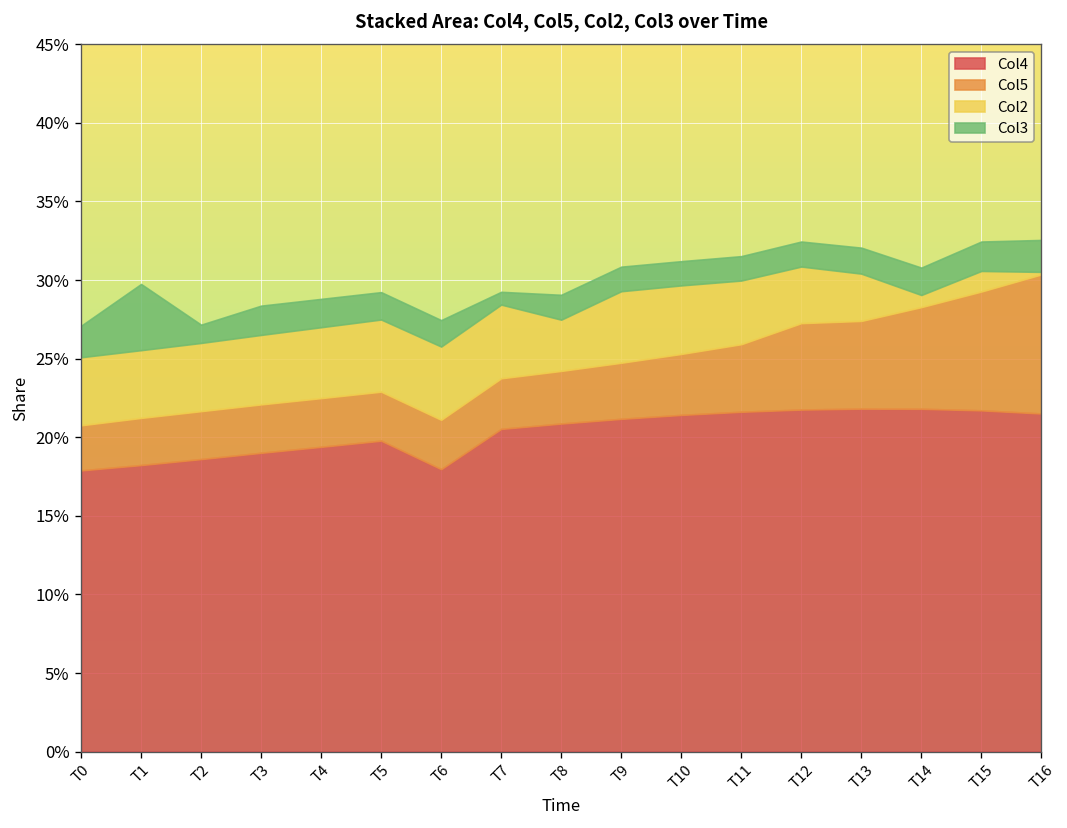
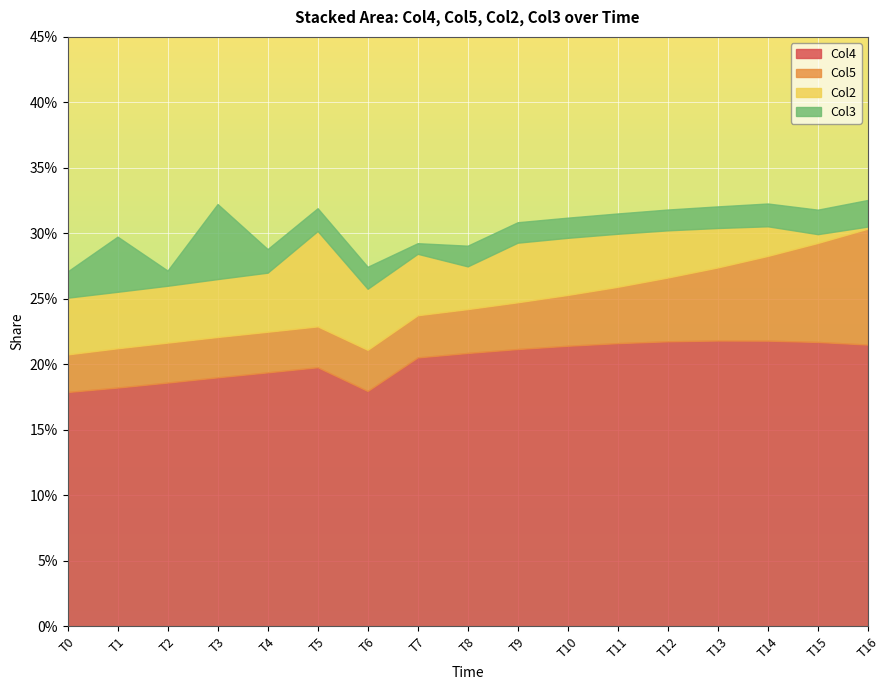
  {
    "Col4": {
      "T0": "17.9%",
      "T1": "18.2%",
      "T2": "18.6%",
      "T3": "19.0%",
      "T4": "19.4%",
      "T5": "19.8%",
      "T6": "18.0%",
      "T7": "20.5%",
      "T8": "20.9%",
      "T9": "21.2%",
      "T10": "21.4%",
      "T11": "21.6%",
      "T12": "21.8%",
      "T13": "21.8%",
      "T14": "21.8%",
      "T15": "21.7%",
      "T16": "21.5%"
    },
    "Col5": {
      "T0": "2.9%",
      "T1": "3.0%",
      "T2": "3.1%",
      "T3": "3.1%",
      "T4": "3.1%",
      "T5": "3.1%",
      "T6": "3.1%",
      "T7": "3.2%",
      "T8": "3.4%",
      "T9": "3.6%",
      "T10": "3.9%",
      "T11": "4.3%",
-     "T12": "5.5%",
+     "T12": "4.9%",
      "T13": "5.6%",
      "T14": "6.5%",
      "T15": "7.6%"
    },
    "Col2": {
      "T0": "4.3%",
      "T1": "4.3%",
      "T2": "4.3%",
      "T3": "4.4%",
      "T4": "4.5%",
-     "T5": "4.6%",
+     "T5": "7.3%",
      "T6": "4.7%",
      "T7": "4.7%",
      "T8": "3.3%",
      "T9": "4.5%",
      "T10": "4.4%",
      "T11": "4.0%",
      "T12": "3.6%",
      "T13": "3.0%",
-     "T14": "0.8%",
-     "T15": "1.3%"
+     "T14": "2.3%",
+     "T15": "0.7%"
    },
    "Col3": {
      "T0": "2.0%",
      "T1": "4.2%",
      "T2": "1.2%",
-     "T3": "1.9%",
+     "T3": "5.7%",
      "T4": "1.8%",
      "T5": "1.7%",
      "T6": "1.7%",
      "T7": "0.8%",
      "T8": "1.6%",
      "T9": "1.6%",
      "T10": "1.5%",
      "T11": "1.6%",
      "T12": "1.6%",
      "T13": "1.7%",
      "T14": "1.7%",
      "T15": "1.9%",
      "T16": "2.0%"
    }
  }
